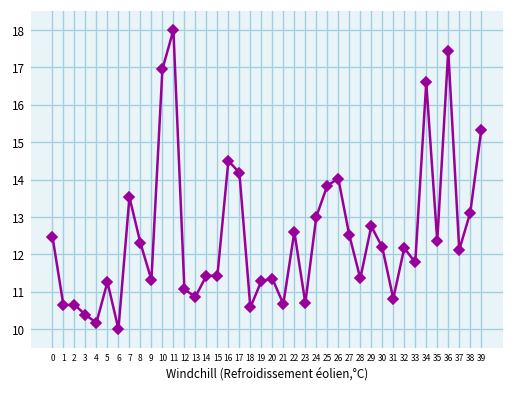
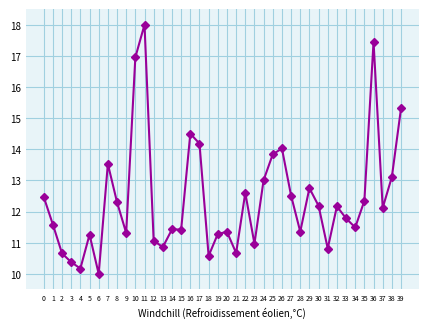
  {
    "0": 12.5,
-   "1": 10.6,
+   "1": 11.6,
    "2": 10.7,
    "3": 10.4,
    "4": 10.2,
    "5": 11.3,
    "6": 10.0,
    "7": 13.5,
    "8": 12.3,
    "9": 11.3,
    "10": 17.0,
    "11": 18.0,
    "12": 11.1,
    "13": 10.9,
    "14": 11.4,
    "15": 11.4,
    "16": 14.5,
    "17": 14.2,
    "18": 10.6,
    "19": 11.3,
    "20": 11.4,
    "21": 10.7,
    "22": 12.6,
-   "23": 10.7,
+   "23": 11.0,
    "24": 13.0,
    "25": 13.8,
    "26": 14.0,
    "27": 12.5,
    "28": 11.4,
    "29": 12.8,
    "30": 12.2,
    "31": 10.8,
    "32": 12.2,
    "33": 11.8,
-   "34": 16.6,
+   "34": 11.5,
    "35": 12.3,
    "36": 17.4,
    "37": 12.1,
    "38": 13.1,
    "39": 15.3
  }
